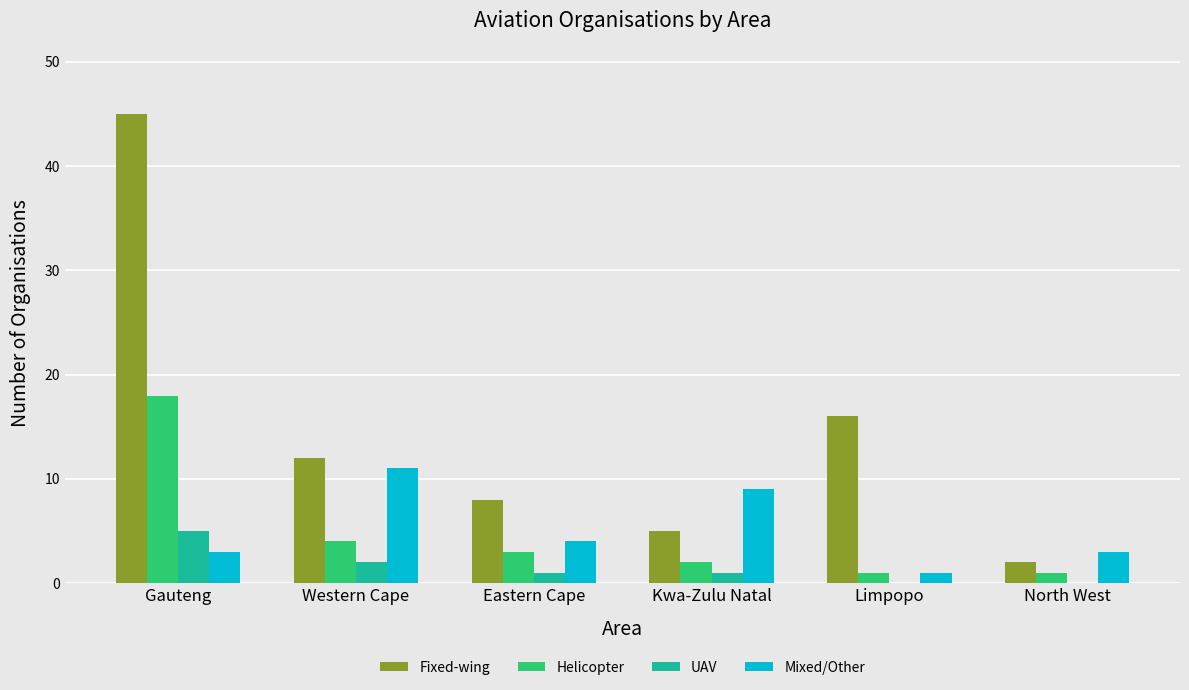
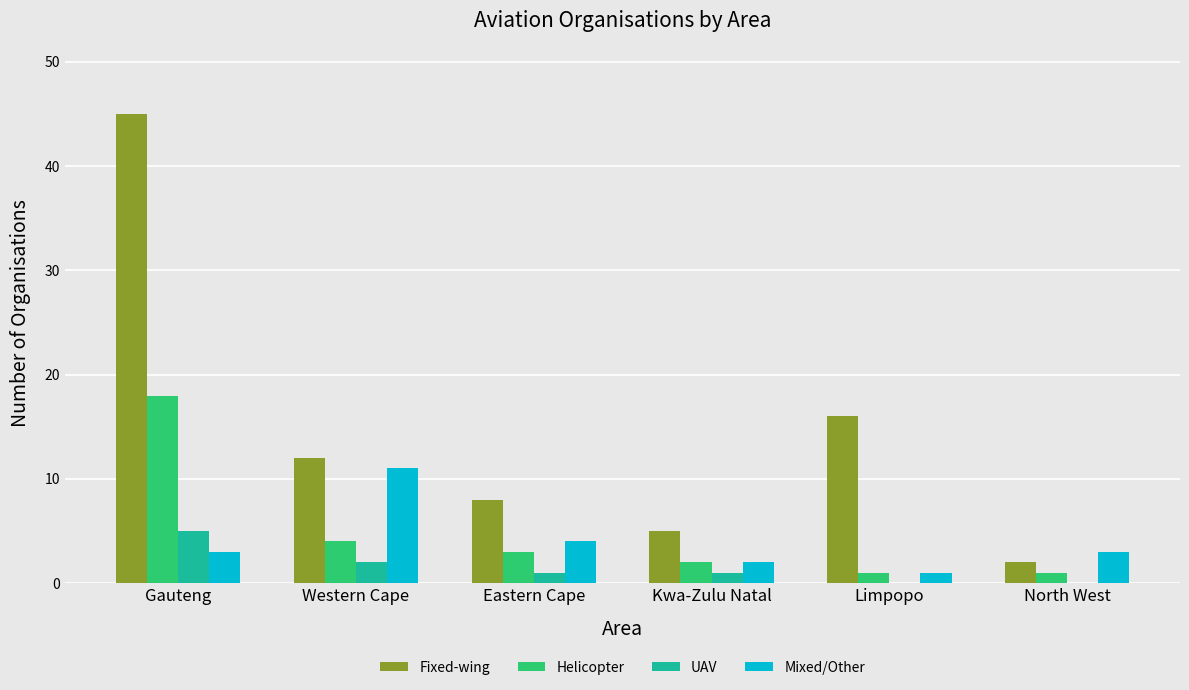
  {
    "Fixed-wing": {
      "Gauteng": 45,
      "Western Cape": 12,
      "Eastern Cape": 8,
      "Kwa-Zulu Natal": 5,
      "Limpopo": 16,
      "North West": 2
    },
    "Mixed/Other": {
      "Gauteng": 3,
      "Western Cape": 11,
      "Eastern Cape": 4,
-     "Kwa-Zulu Natal": 9,
+     "Kwa-Zulu Natal": 2,
      "Limpopo": 1,
      "North West": 3
    }
  }
